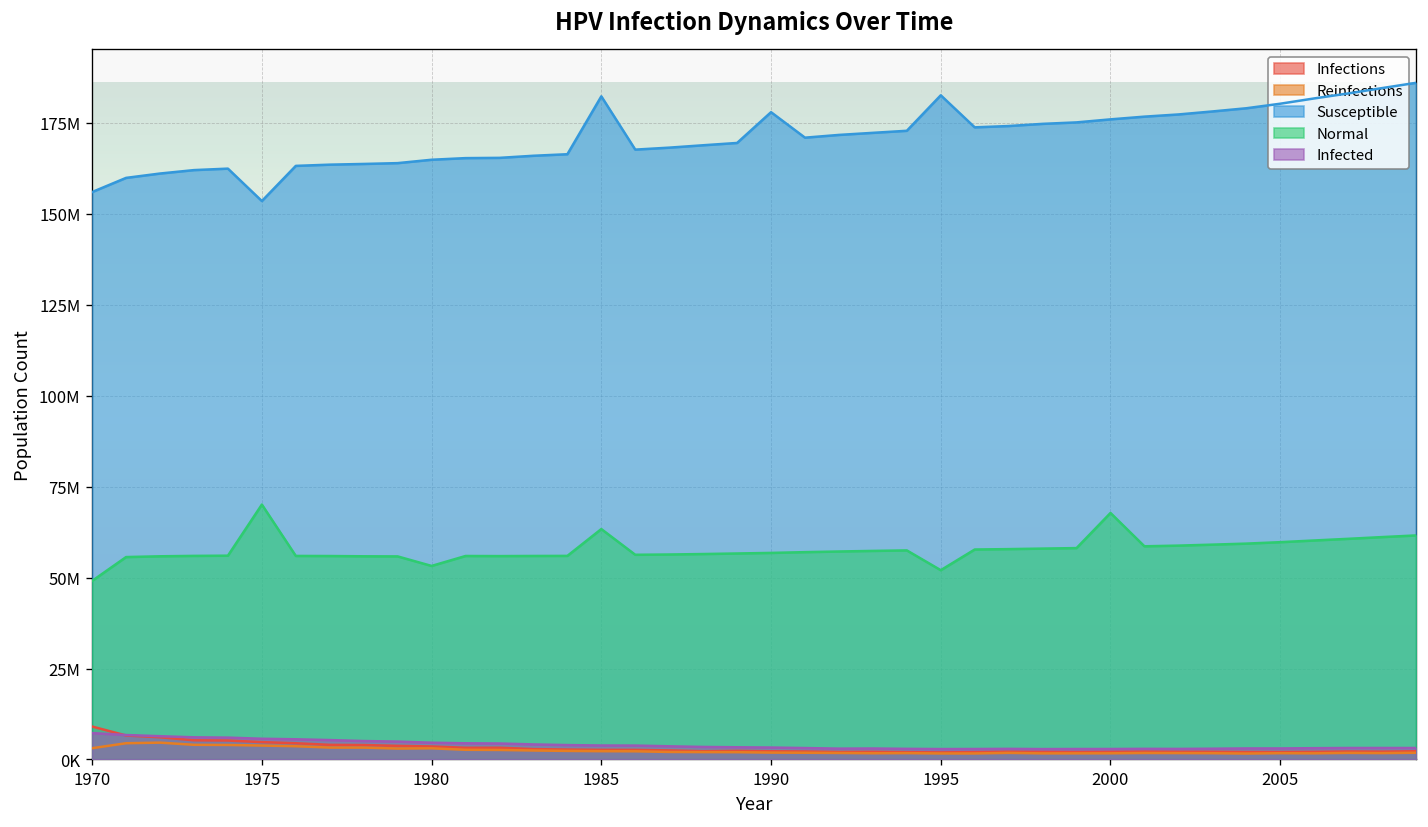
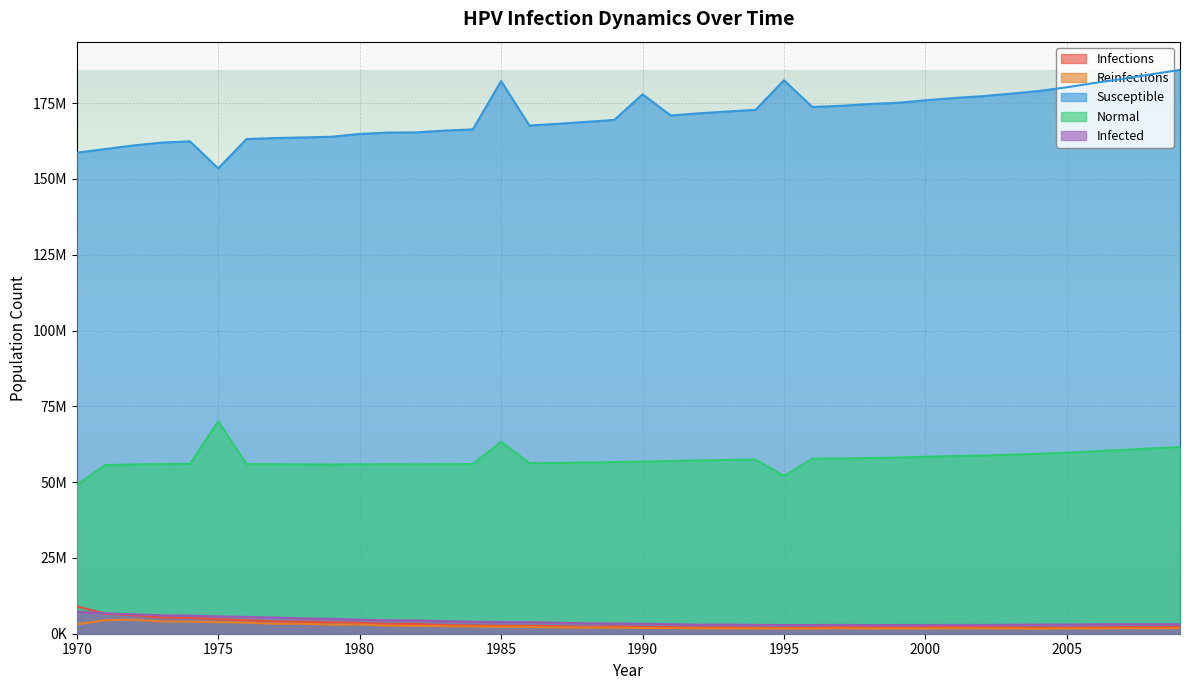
  {
    "Susceptible": {
-     "1970": 156000000,
+     "1970": 159000000,
      "1975": 153000000,
      "1980": 165000000,
      "1985": 182000000,
      "1990": 178000000,
      "1995": 183000000,
      "2000": 176000000
    },
    "Normal": {
      "1970": 49000000,
      "1975": 70000000,
-     "1980": 53000000,
+     "1980": 56000000,
      "1985": 63000000,
      "1990": 57000000,
      "1995": 52000000,
-     "2000": 68000000,
+     "2000": 58000000,
      "2005": 60000000
    },
    "Infected": {
      "1970": 7000000,
      "1975": 6000000,
      "1980": 5000000,
      "1985": 4000000,
      "1990": 3000000,
      "1995": 3000000,
      "2005": 3000000
    }
  }
